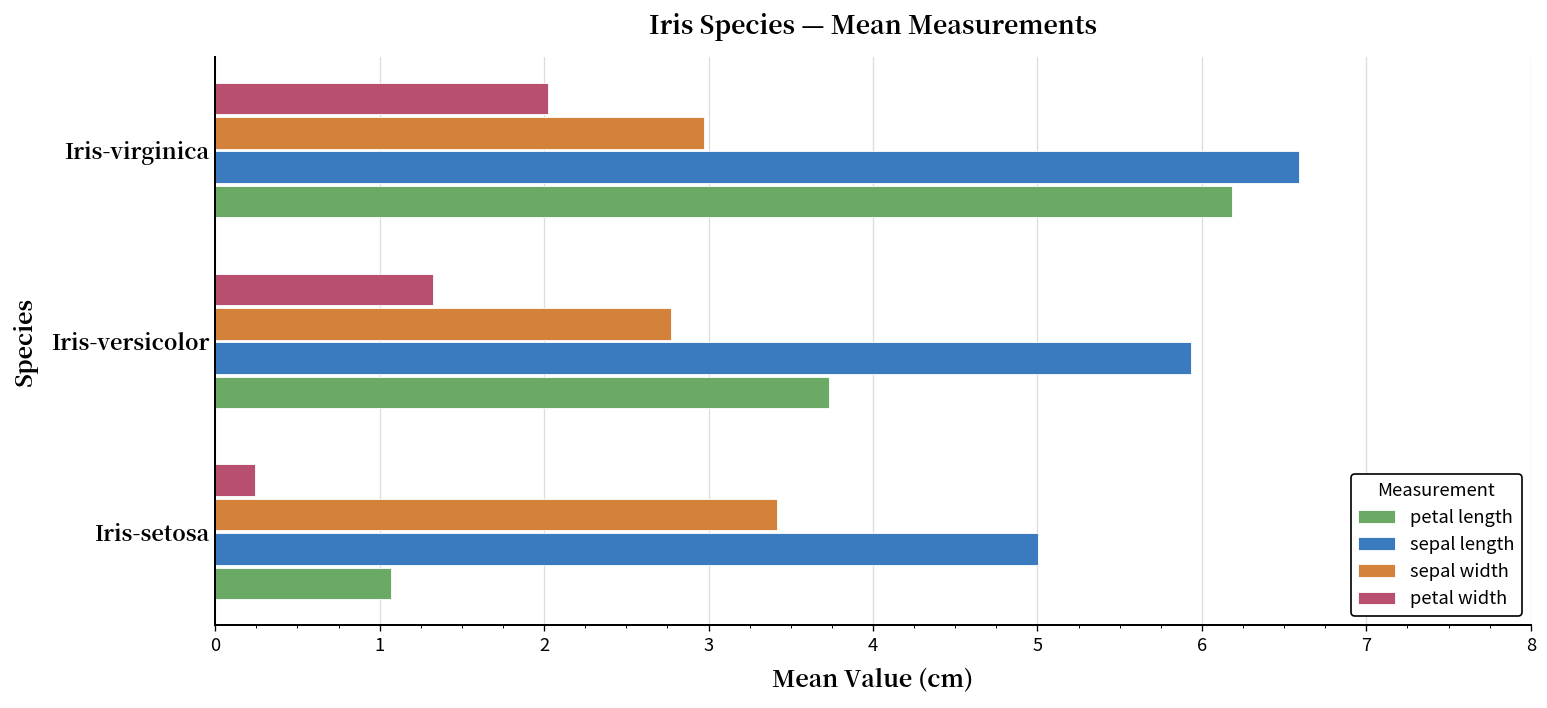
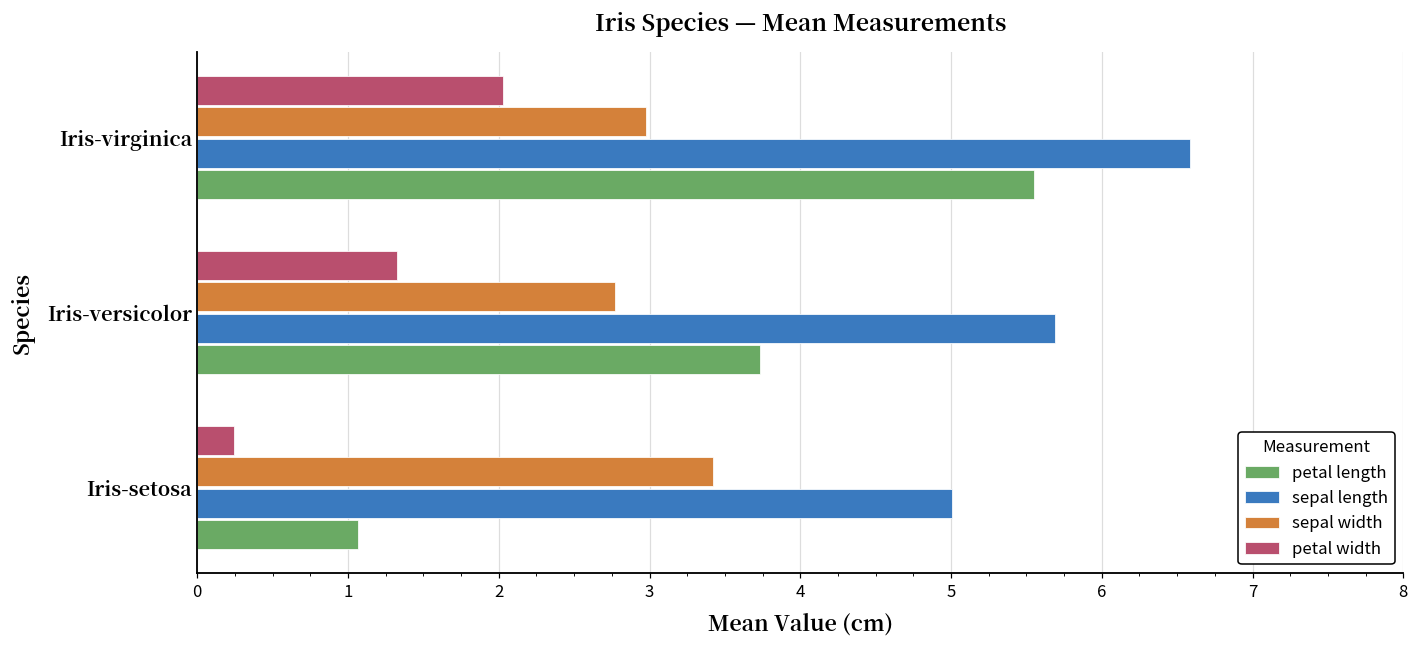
  {
    "petal length": {
-     "Iris-virginica": 6.19,
+     "Iris-virginica": 5.55,
      "Iris-versicolor": 3.73,
      "Iris-setosa": 1.07
    },
    "sepal length": {
      "Iris-virginica": 6.59,
-     "Iris-versicolor": 5.94,
+     "Iris-versicolor": 5.69,
      "Iris-setosa": 5.01
    },
    "sepal width": {
      "Iris-virginica": 2.97,
      "Iris-versicolor": 2.77,
      "Iris-setosa": 3.42
    },
    "petal width": {
      "Iris-virginica": 2.03,
      "Iris-versicolor": 1.33,
      "Iris-setosa": 0.24
    }
  }
